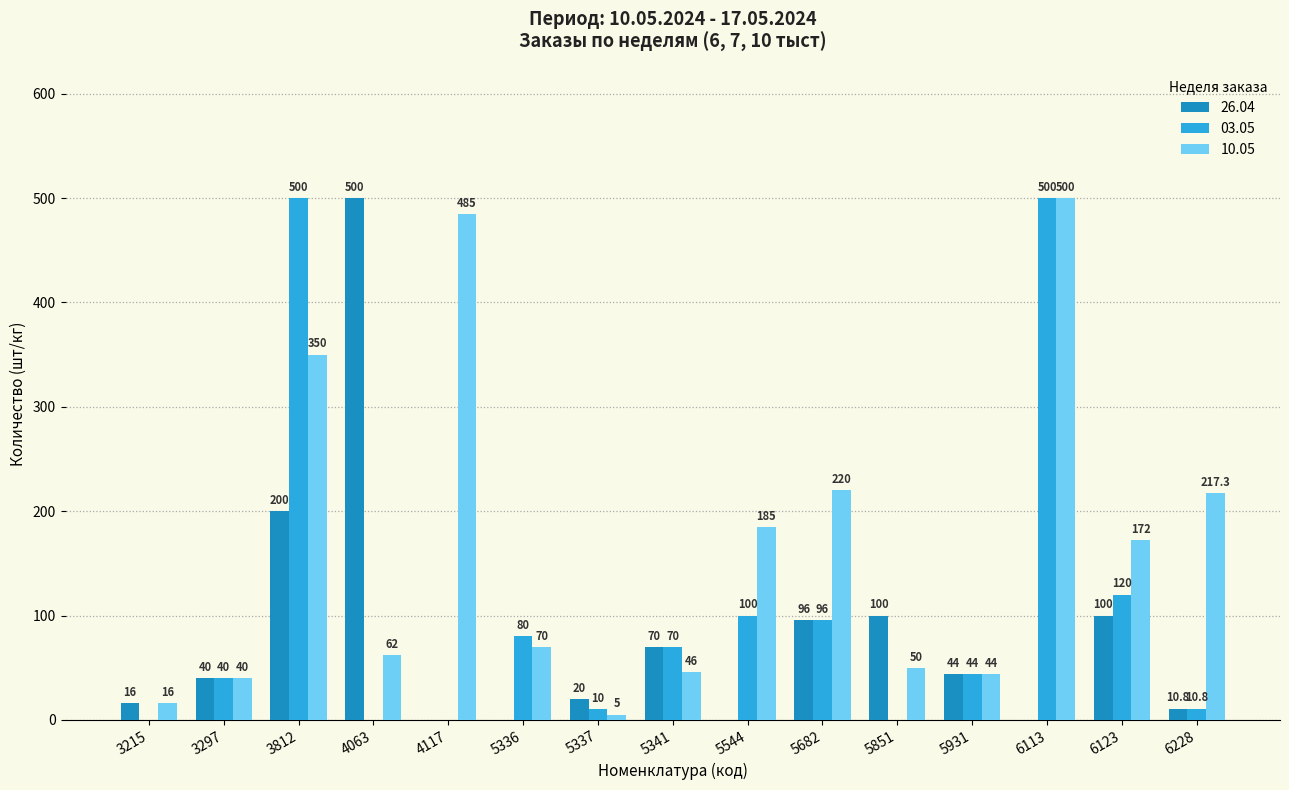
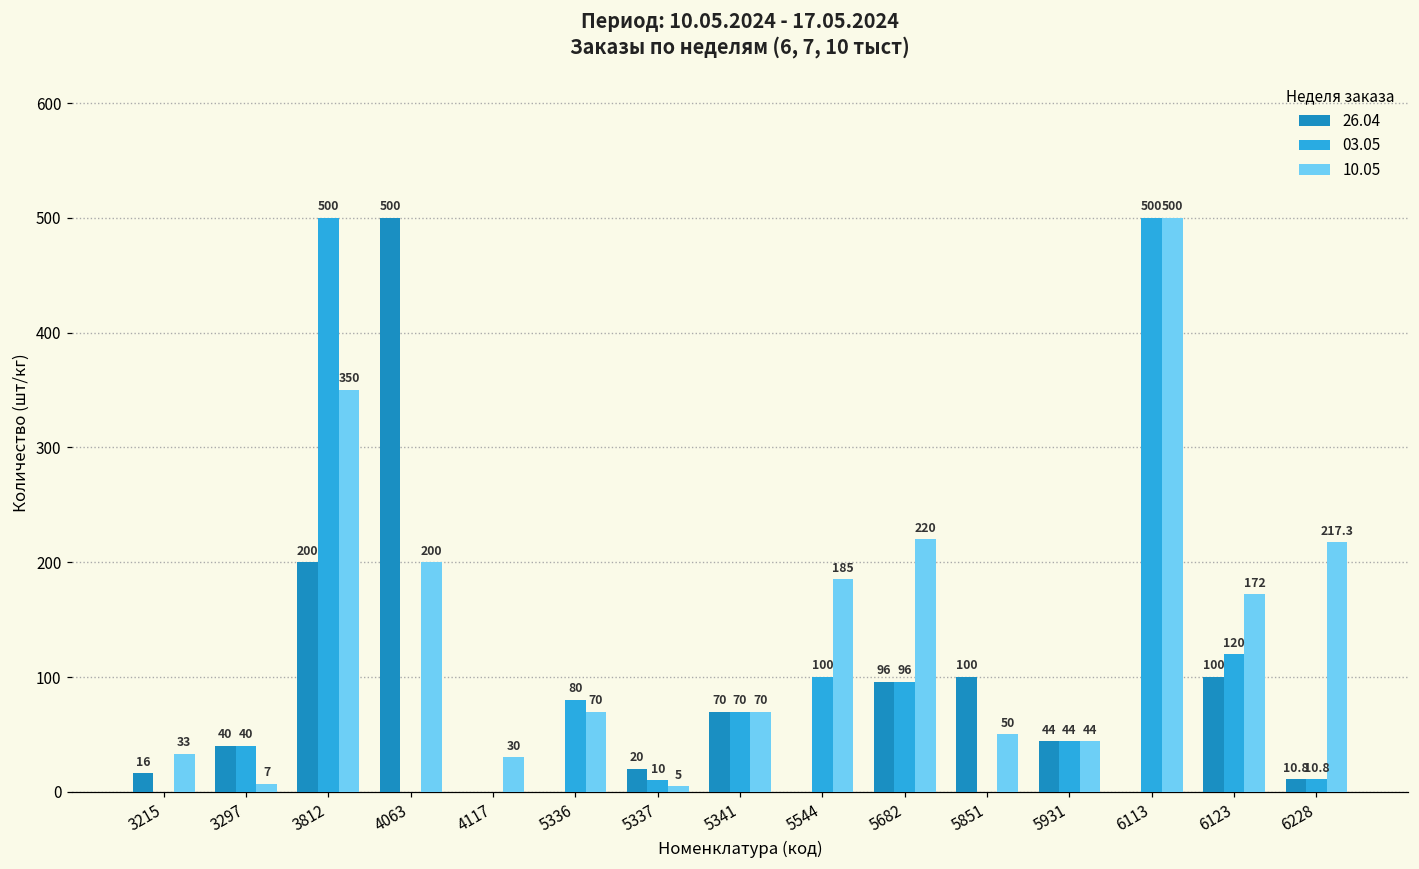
  {
    "10.05": {
-     "3215": 16,
-     "3297": 40,
+     "3215": 33,
+     "3297": 7,
      "3812": 350,
-     "4063": 62,
-     "4117": 485,
+     "4063": 200,
+     "4117": 30,
      "5336": 70,
      "5337": 5,
-     "5341": 46,
+     "5341": 70,
      "5544": 185,
      "5682": 220,
      "5851": 50,
      "5931": 44,
      "6113": 500,
      "6123": 172,
      "6228": 217.3
    }
  }
